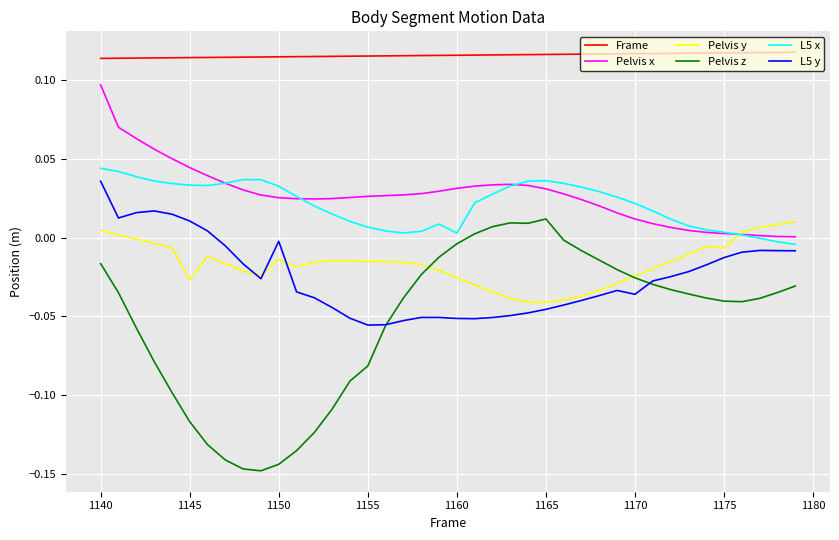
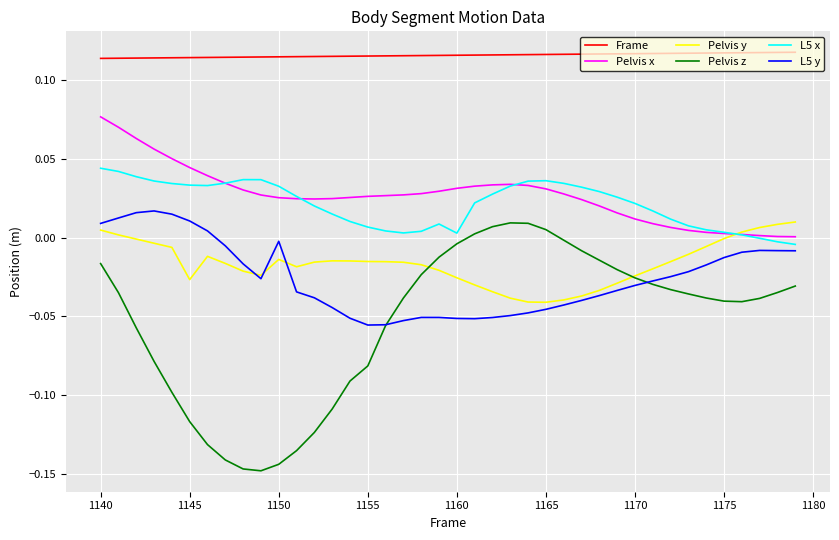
  {
    "Frame": {
      "1140": 0.114,
      "1145": 0.115,
      "1150": 0.115,
      "1155": 0.116,
      "1160": 0.116,
      "1165": 0.117
    },
    "Pelvis x": {
-     "1140": 0.097,
+     "1140": 0.077,
      "1145": 0.045,
      "1150": 0.025,
      "1155": 0.026,
      "1160": 0.031,
      "1165": 0.031,
      "1170": 0.012
    },
    "Pelvis y": {
      "1140": 0.005,
      "1145": -0.027,
      "1150": -0.014,
      "1155": -0.015,
      "1160": -0.025,
      "1165": -0.041,
-     "1175": -0.006
+     "1175": -0.001
    },
    "Pelvis z": {
      "1140": -0.016,
      "1145": -0.117,
      "1150": -0.144,
      "1155": -0.082,
      "1160": -0.004,
-     "1165": 0.012,
+     "1165": 0.005,
      "1175": -0.040
    },
    "L5 x": {
      "1140": 0.044,
      "1145": 0.033,
      "1150": 0.033,
      "1155": 0.007,
      "1160": 0.003,
      "1165": 0.036,
      "1170": 0.022
    },
    "L5 y": {
-     "1140": 0.036,
+     "1140": 0.009,
      "1145": 0.011,
      "1150": -0.002,
      "1155": -0.056,
      "1160": -0.051,
      "1165": -0.046,
-     "1170": -0.036,
+     "1170": -0.030,
      "1175": -0.013
    }
  }
